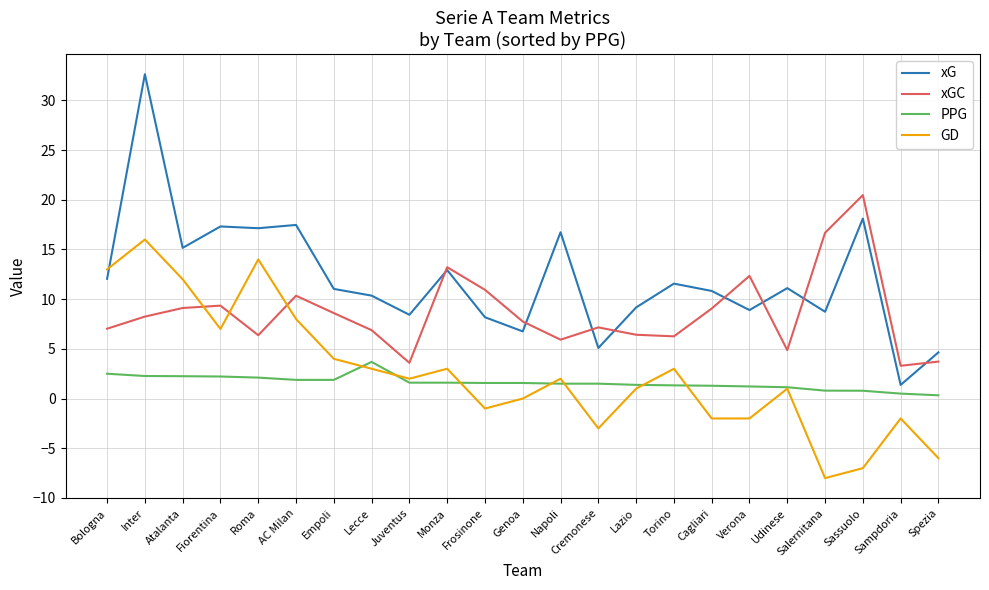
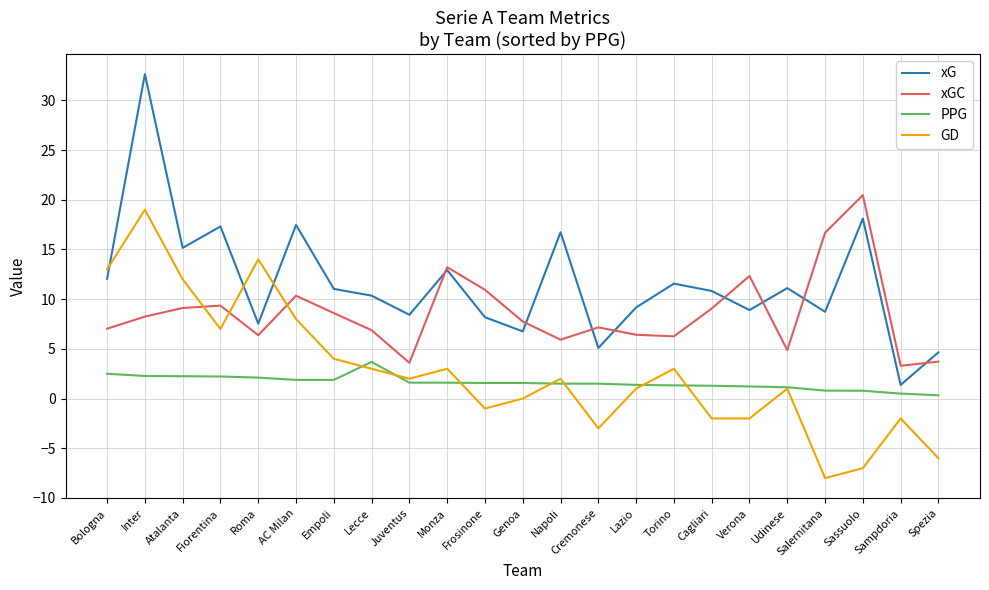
  {
    "xG": {
      "Bologna": 12,
      "Inter": 33,
      "Atalanta": 15,
      "Fiorentina": 17,
-     "Roma": 17,
+     "Roma": 8,
      "AC Milan": 17,
      "Empoli": 11,
      "Lecce": 10,
      "Juventus": 8,
      "Monza": 13,
      "Frosinone": 8,
      "Genoa": 7,
      "Napoli": 17,
      "Cremonese": 5,
      "Lazio": 9,
      "Torino": 12,
      "Cagliari": 11,
      "Verona": 9,
      "Udinese": 11,
      "Salernitana": 9,
      "Sassuolo": 18,
      "Sampdoria": 1,
      "Spezia": 5
    },
    "xGC": {
      "Bologna": 7,
      "Inter": 8,
      "Atalanta": 9,
      "Fiorentina": 9,
      "Roma": 6,
      "AC Milan": 10,
      "Empoli": 9,
      "Lecce": 7,
      "Juventus": 4,
      "Monza": 13,
      "Frosinone": 11,
      "Genoa": 8,
      "Napoli": 6,
      "Cremonese": 7,
      "Lazio": 6,
      "Torino": 6,
      "Cagliari": 9,
      "Verona": 12,
      "Udinese": 5,
      "Salernitana": 17,
      "Sassuolo": 20,
      "Sampdoria": 3,
      "Spezia": 4
    },
    "PPG": {
      "Bologna": 3,
      "Inter": 2,
      "Atalanta": 2,
      "Fiorentina": 2,
      "Roma": 2,
      "AC Milan": 2,
      "Empoli": 2,
      "Lecce": 4,
      "Juventus": 2,
      "Monza": 2,
      "Frosinone": 2,
      "Genoa": 2,
      "Napoli": 2,
      "Cremonese": 2,
      "Lazio": 1,
      "Torino": 1,
      "Cagliari": 1,
      "Verona": 1,
      "Salernitana": 1,
      "Sassuolo": 1,
      "Sampdoria": 1,
      "Spezia": 0
    },
    "GD": {
      "Bologna": 13,
-     "Inter": 16,
+     "Inter": 19,
      "Atalanta": 12,
      "Fiorentina": 7,
      "Roma": 14,
      "AC Milan": 8,
      "Empoli": 4,
      "Lecce": 3,
      "Juventus": 2,
      "Monza": 3,
      "Frosinone": -1,
      "Genoa": 0,
      "Napoli": 2,
      "Cremonese": -3,
      "Lazio": 1,
      "Torino": 3,
      "Cagliari": -2,
      "Verona": -2,
      "Salernitana": -8,
      "Sassuolo": -7,
      "Sampdoria": -2,
      "Spezia": -6
    }
  }
